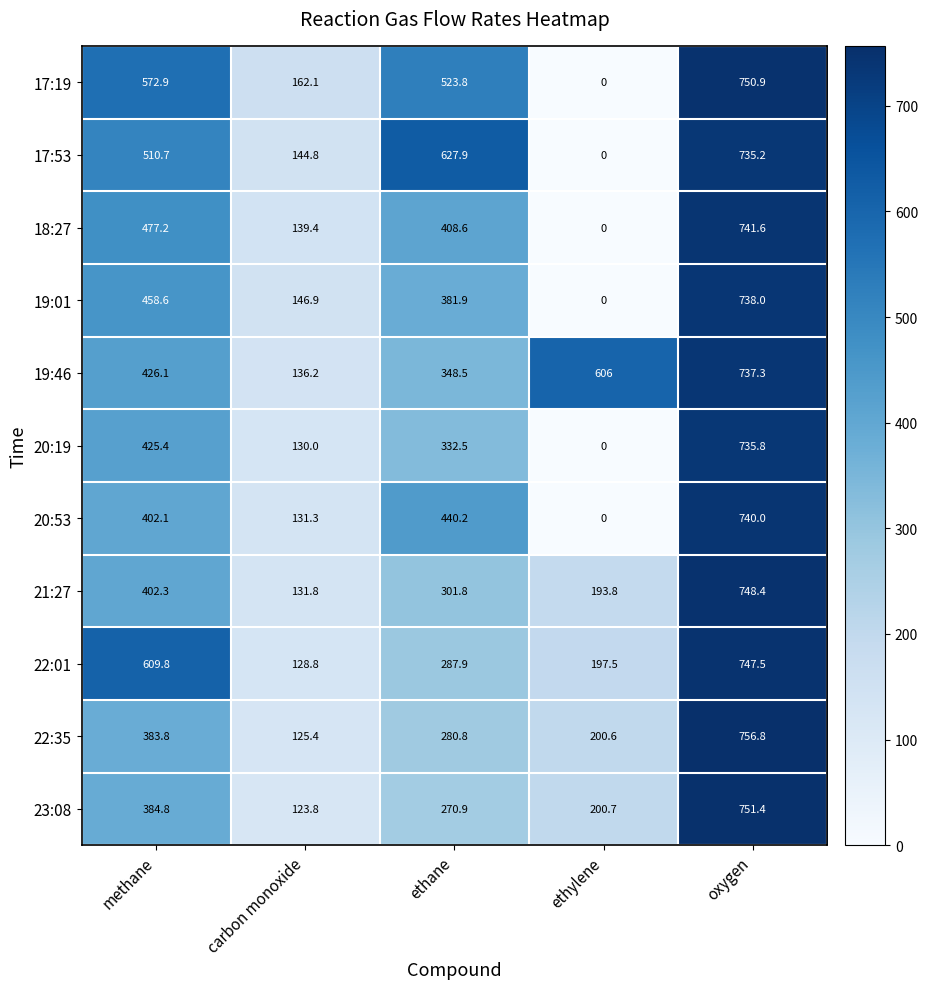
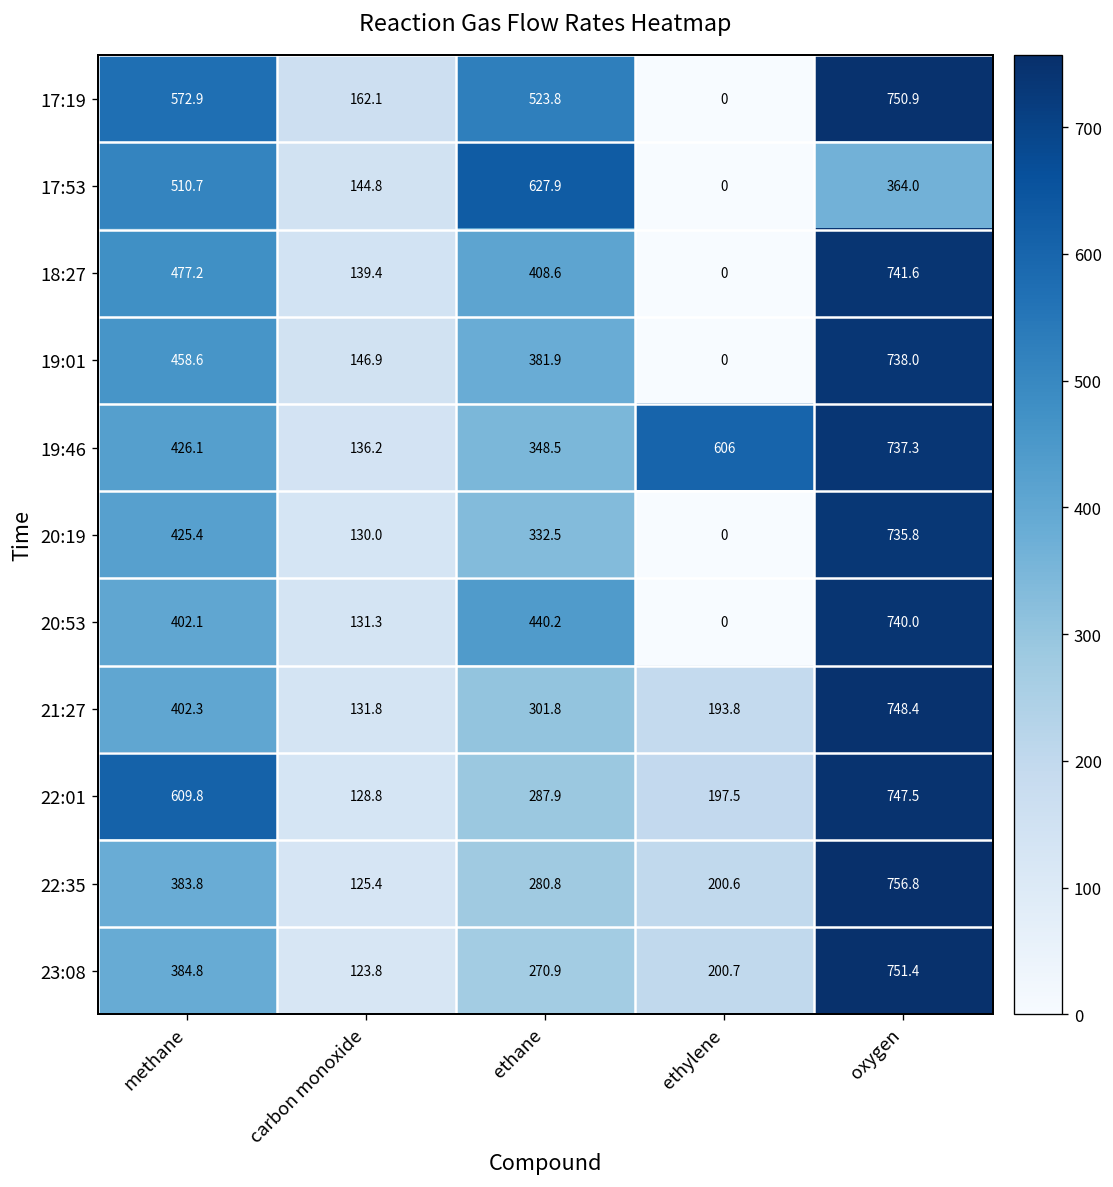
  {
    "17:19": {
      "methane": 572.9,
      "carbon monoxide": 162.1,
      "ethane": 523.8,
      "ethylene": 0,
      "oxygen": 750.9
    },
    "17:53": {
      "methane": 510.7,
      "carbon monoxide": 144.8,
      "ethane": 627.9,
      "ethylene": 0,
-     "oxygen": 735.2
+     "oxygen": 364.0
    },
    "18:27": {
      "methane": 477.2,
      "carbon monoxide": 139.4,
      "ethane": 408.6,
      "ethylene": 0,
      "oxygen": 741.6
    },
    "19:01": {
      "methane": 458.6,
      "carbon monoxide": 146.9,
      "ethane": 381.9,
      "ethylene": 0,
      "oxygen": 738.0
    },
    "19:46": {
      "methane": 426.1,
      "carbon monoxide": 136.2,
      "ethane": 348.5,
      "ethylene": 606,
      "oxygen": 737.3
    },
    "20:19": {
      "methane": 425.4,
      "carbon monoxide": 130.0,
      "ethane": 332.5,
      "ethylene": 0,
      "oxygen": 735.8
    },
    "20:53": {
      "methane": 402.1,
      "carbon monoxide": 131.3,
      "ethane": 440.2,
      "ethylene": 0,
      "oxygen": 740.0
    },
    "21:27": {
      "methane": 402.3,
      "carbon monoxide": 131.8,
      "ethane": 301.8,
      "ethylene": 193.8,
      "oxygen": 748.4
    },
    "22:01": {
      "methane": 609.8,
      "carbon monoxide": 128.8,
      "ethane": 287.9,
      "ethylene": 197.5,
      "oxygen": 747.5
    },
    "22:35": {
      "methane": 383.8,
      "carbon monoxide": 125.4,
      "ethane": 280.8,
      "ethylene": 200.6,
      "oxygen": 756.8
    },
    "23:08": {
      "methane": 384.8,
      "carbon monoxide": 123.8,
      "ethane": 270.9,
      "ethylene": 200.7,
      "oxygen": 751.4
    }
  }
